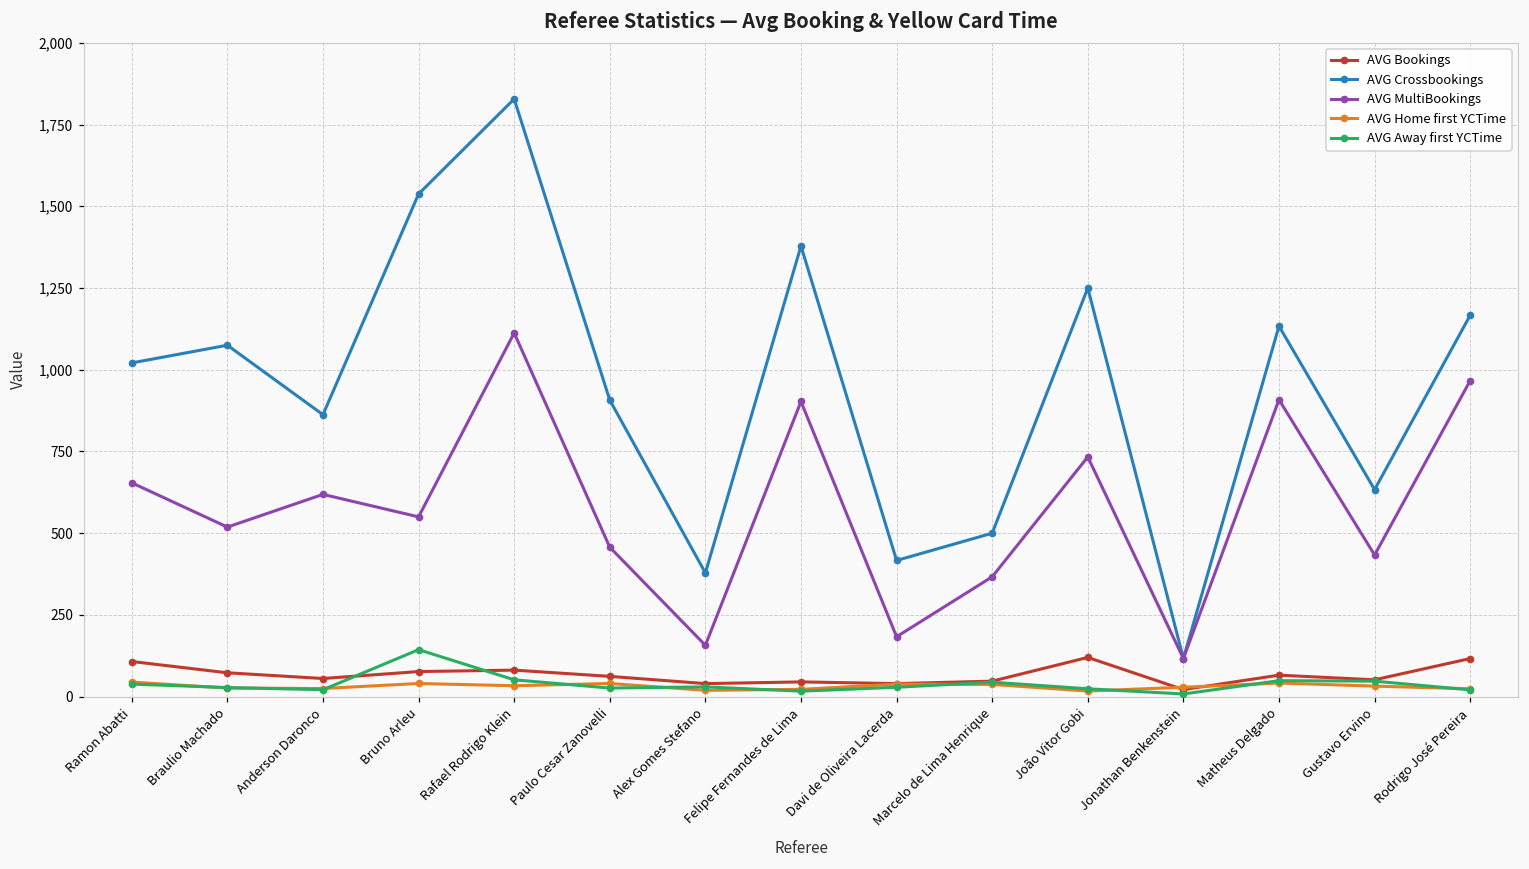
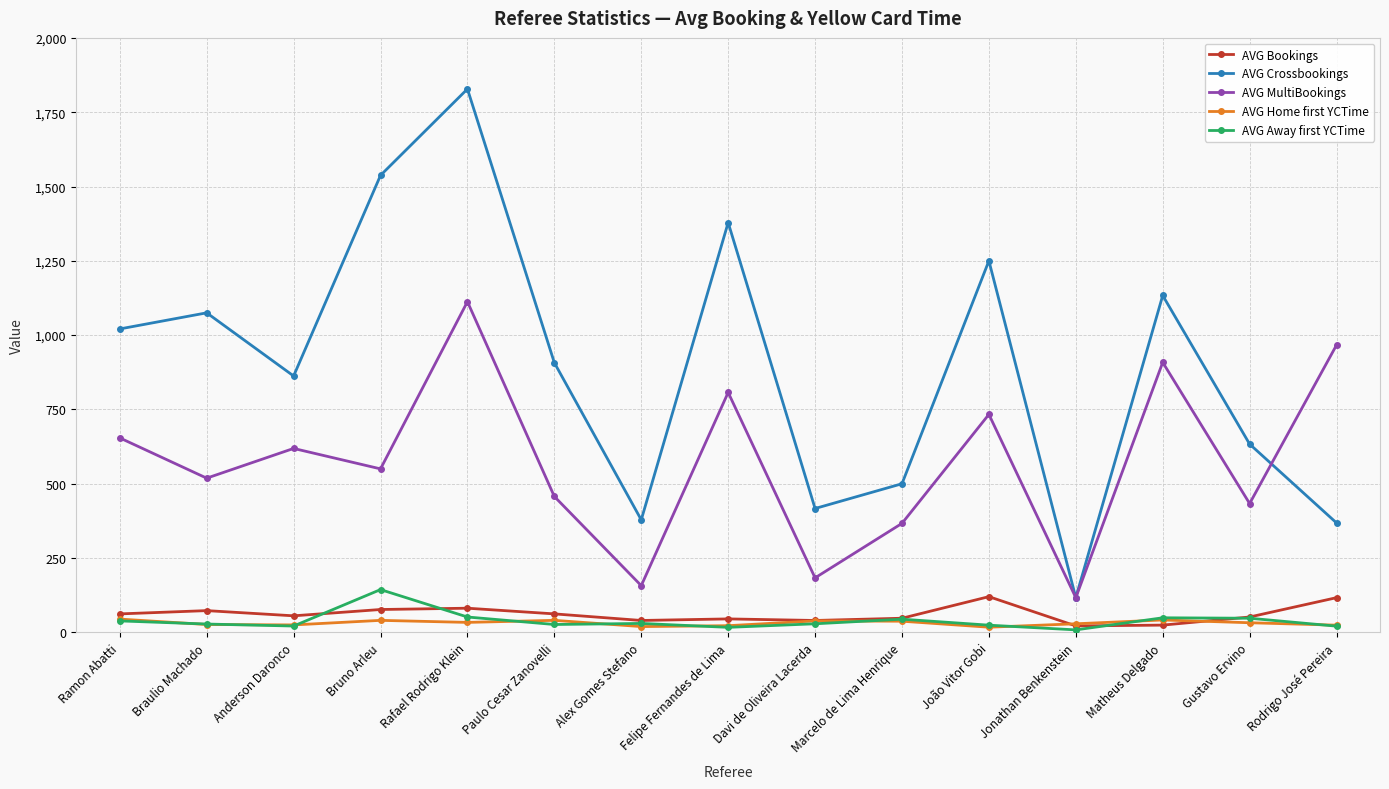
  {
    "AVG Bookings": {
-     "Ramon Abatti": "110",
+     "Ramon Abatti": "60",
      "Braulio Machado": "70",
      "Anderson Daronco": "60",
      "Bruno Arleu": "80",
      "Rafael Rodrigo Klein": "80",
      "Paulo Cesar Zanovelli": "60",
      "Alex Gomes Stefano": "40",
      "Felipe Fernandes de Lima": "50",
      "João Vitor Gobi": "120",
-     "Matheus Delgado": "70",
+     "Matheus Delgado": "20",
      "Rodrigo José Pereira": "120"
    },
    "AVG Crossbookings": {
      "Ramon Abatti": "1,020",
      "Braulio Machado": "1,080",
      "Anderson Daronco": "860",
      "Bruno Arleu": "1,540",
      "Rafael Rodrigo Klein": "1,830",
      "Paulo Cesar Zanovelli": "910",
      "Alex Gomes Stefano": "380",
      "Felipe Fernandes de Lima": "1,380",
      "Davi de Oliveira Lacerda": "420",
      "Marcelo de Lima Henrique": "500",
      "João Vitor Gobi": "1,250",
      "Matheus Delgado": "1,130",
      "Gustavo Ervino": "630",
-     "Rodrigo José Pereira": "1,170"
+     "Rodrigo José Pereira": "370"
    },
    "AVG MultiBookings": {
      "Ramon Abatti": "650",
      "Braulio Machado": "520",
      "Anderson Daronco": "620",
      "Bruno Arleu": "550",
      "Rafael Rodrigo Klein": "1,110",
      "Paulo Cesar Zanovelli": "460",
      "Alex Gomes Stefano": "160",
-     "Felipe Fernandes de Lima": "900",
+     "Felipe Fernandes de Lima": "810",
      "Davi de Oliveira Lacerda": "180",
      "Marcelo de Lima Henrique": "370",
      "João Vitor Gobi": "730",
      "Matheus Delgado": "910",
      "Gustavo Ervino": "430",
      "Rodrigo José Pereira": "970"
    },
    "AVG Home first YCTime": {
      "Bruno Arleu": "40",
      "Rafael Rodrigo Klein": "30",
      "Paulo Cesar Zanovelli": "40",
      "Alex Gomes Stefano": "20",
      "Gustavo Ervino": "30"
    },
    "AVG Away first YCTime": {
      "Bruno Arleu": "140",
      "Rafael Rodrigo Klein": "50",
      "Paulo Cesar Zanovelli": "30",
      "Alex Gomes Stefano": "30",
      "Davi de Oliveira Lacerda": "30",
      "Jonathan Benkenstein": "10"
    }
  }
